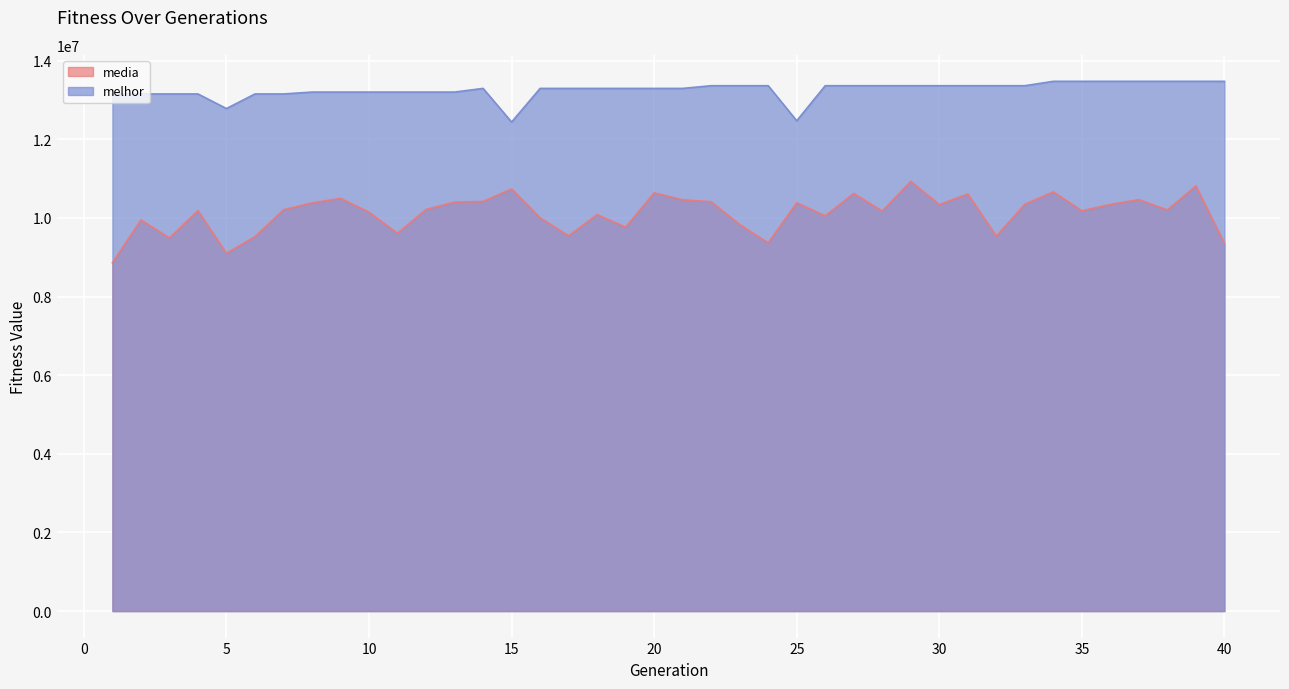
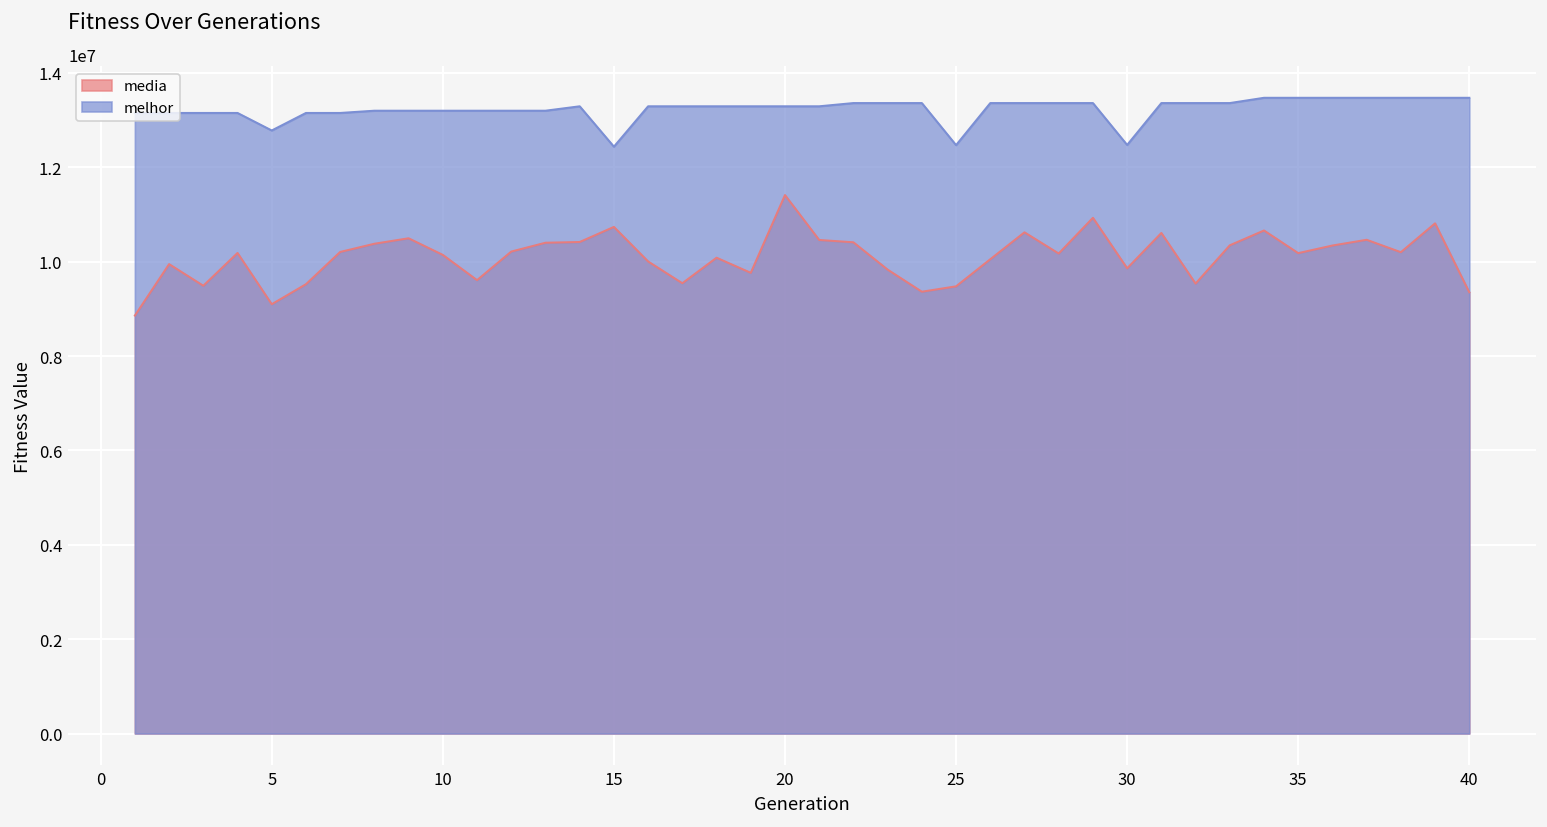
  {
    "media": {
      "5": 9100000,
      "10": 10100000,
      "15": 10700000,
-     "20": 10600000,
-     "25": 10400000,
-     "30": 10300000,
+     "20": 11400000,
+     "25": 9500000,
+     "30": 9900000,
      "35": 10200000,
      "40": 9400000
    },
    "melhor": {
      "5": 12800000,
      "10": 13200000,
      "15": 12400000,
      "20": 13300000,
      "25": 12500000,
-     "30": 13400000,
+     "30": 12500000,
      "35": 13500000,
      "40": 13500000
    }
  }
